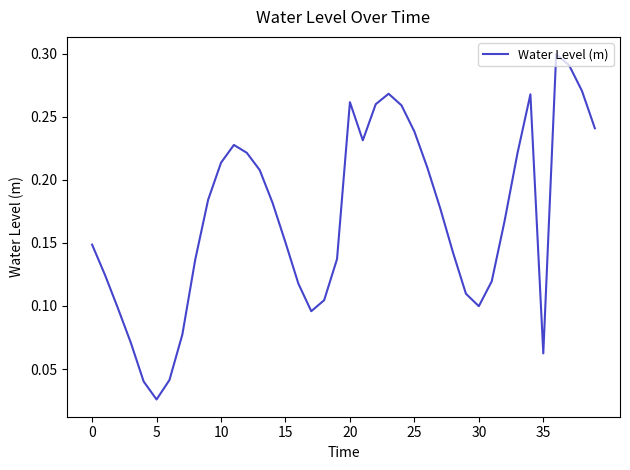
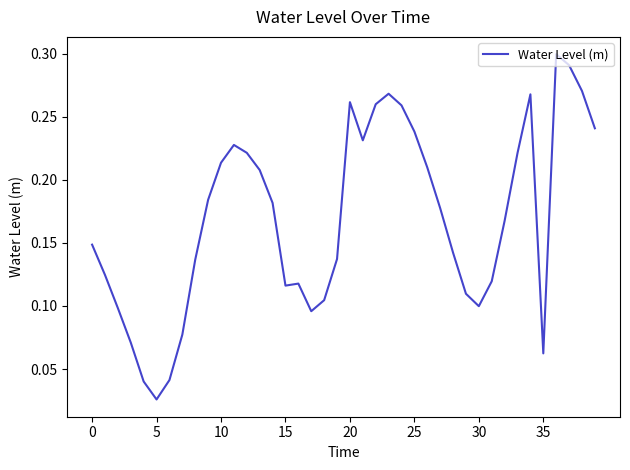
  {
    "0": 0.149,
    "5": 0.026,
    "10": 0.214,
-   "15": 0.150,
+   "15": 0.116,
    "20": 0.262,
    "25": 0.238,
    "30": 0.100,
    "35": 0.062
  }
